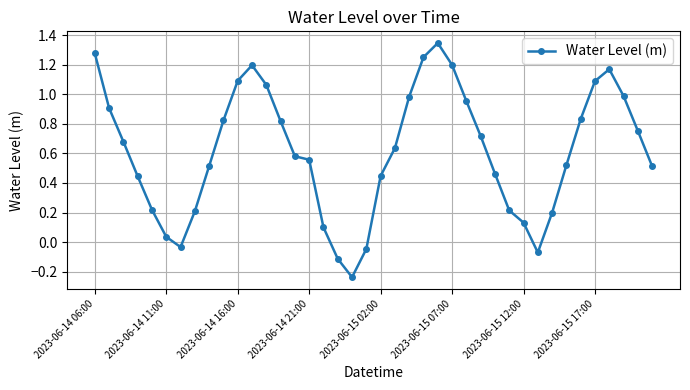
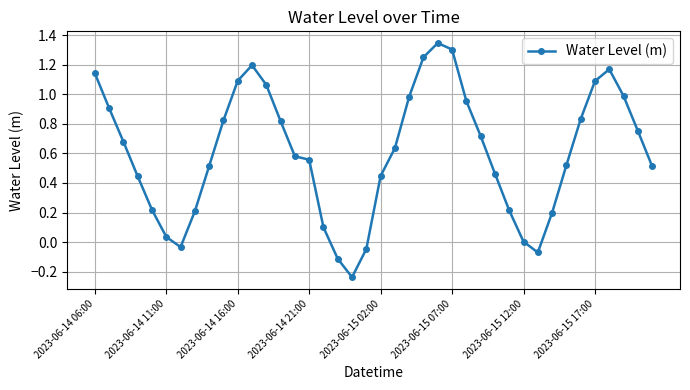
  {
-   "2023-06-14 06:00": 1.28,
+   "2023-06-14 06:00": 1.14,
    "2023-06-14 11:00": 0.04,
    "2023-06-14 16:00": 1.09,
    "2023-06-14 21:00": 0.56,
    "2023-06-15 02:00": 0.45,
-   "2023-06-15 07:00": 1.20,
-   "2023-06-15 12:00": 0.13,
+   "2023-06-15 07:00": 1.30,
+   "2023-06-15 12:00": 0.00,
    "2023-06-15 17:00": 1.09
  }
